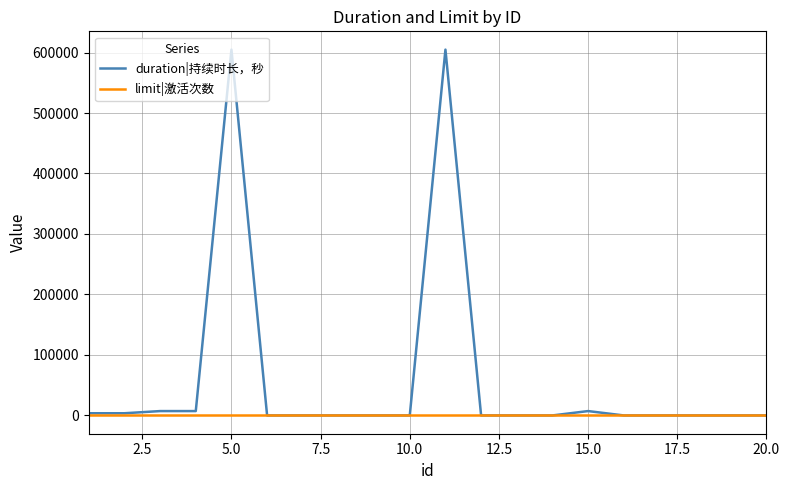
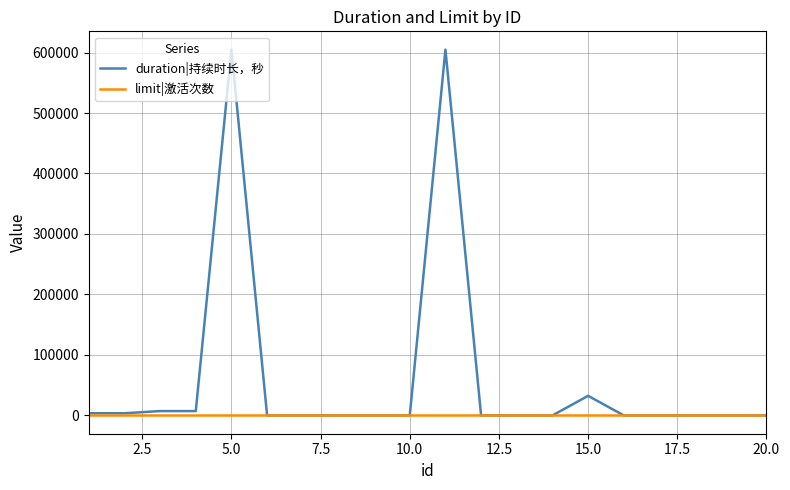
  {
    "duration|持续时长，秒": {
-     "15.0": 10000
+     "15.0": 30000
    },
    "limit|激活次数": {
      "5.0": 0,
      "15.0": 0
    }
  }
